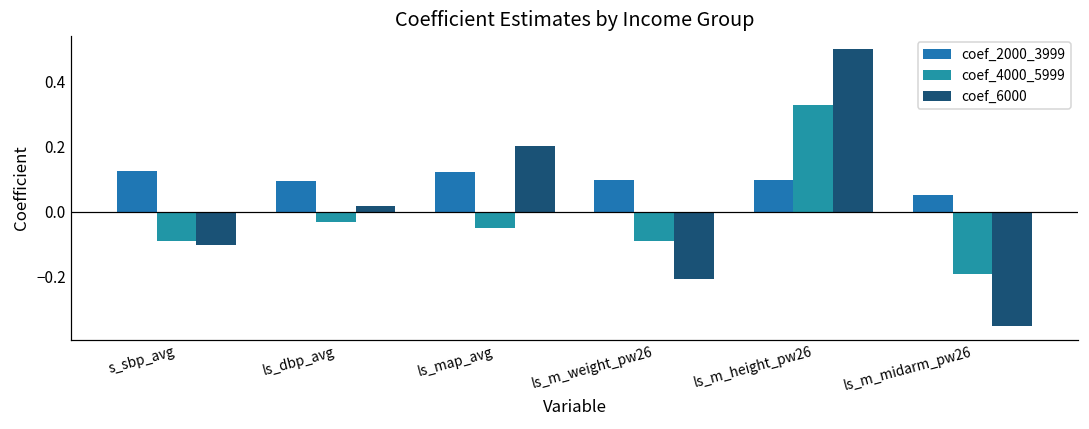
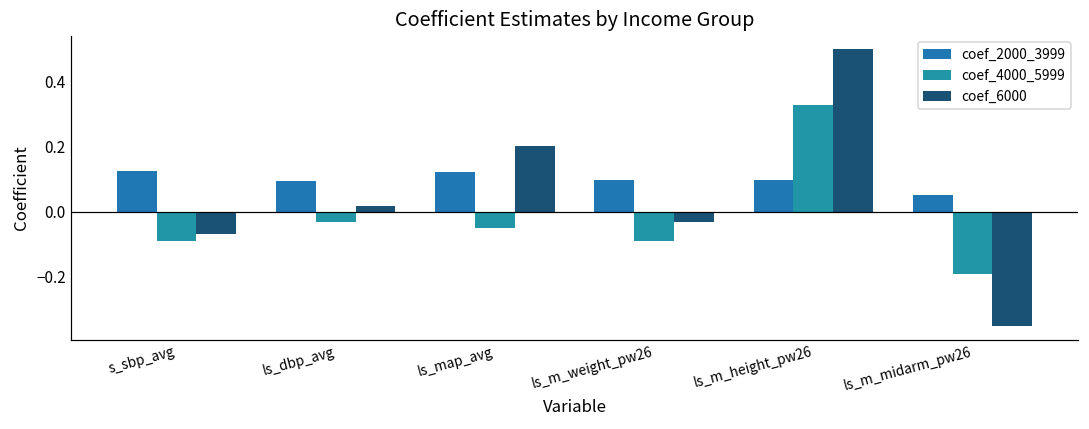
  {
    "coef_6000": {
-     "s_sbp_avg": -0.10,
+     "s_sbp_avg": -0.07,
      "ls_dbp_avg": 0.02,
      "ls_map_avg": 0.20,
-     "ls_m_weight_pw26": -0.21,
+     "ls_m_weight_pw26": -0.03,
      "ls_m_height_pw26": 0.50,
      "ls_m_midarm_pw26": -0.35
    }
  }
